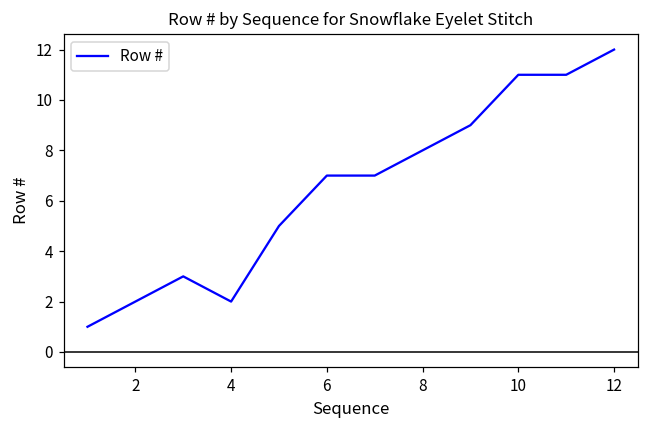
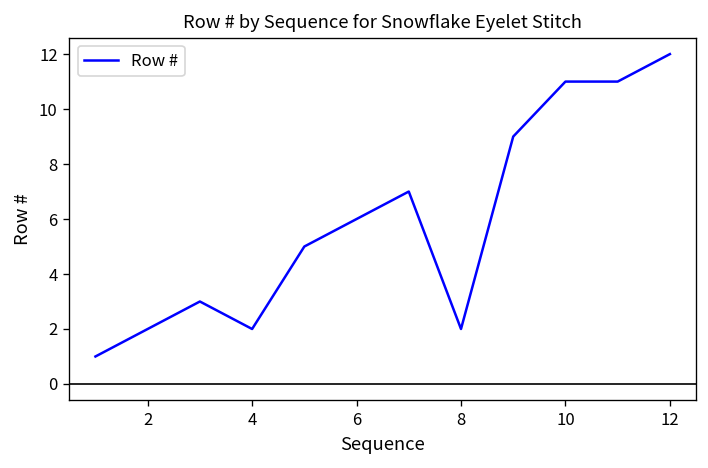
  {
    "2": 2,
    "4": 2,
-   "6": 7,
-   "8": 8,
+   "6": 6,
+   "8": 2,
    "10": 11,
    "12": 12
  }
